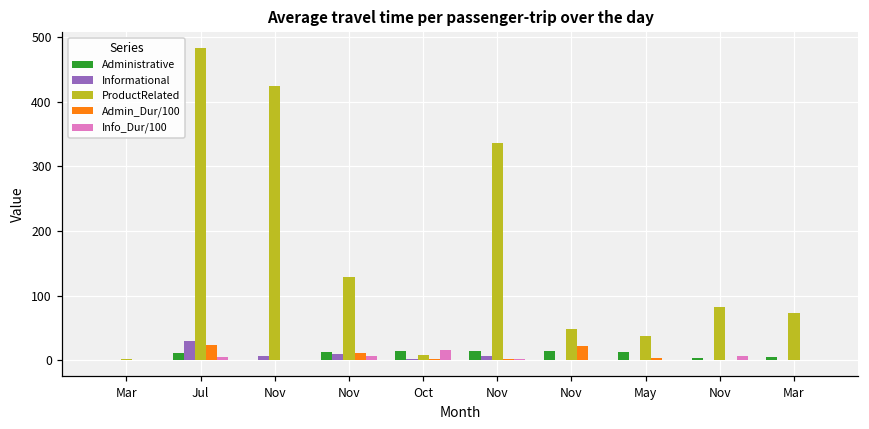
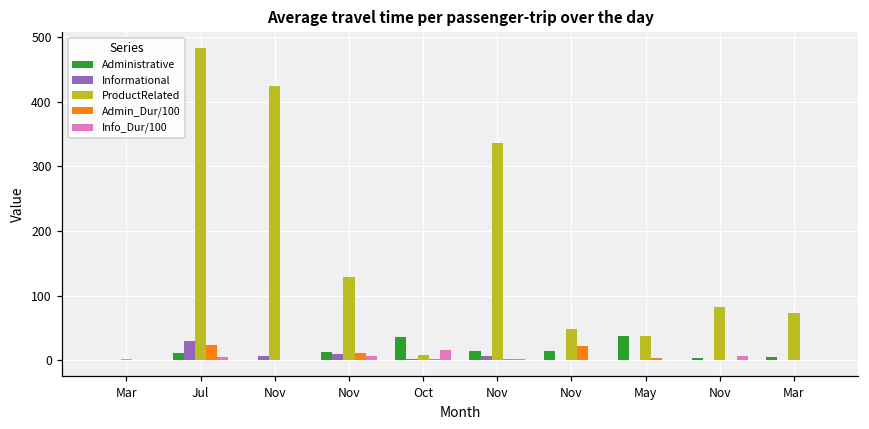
  {
    "Administrative": {
      "Jul": 10,
-     "Oct": 10,
-     "May": 10
+     "Oct": 40,
+     "May": 40
    },
    "Informational": {
      "Jul": 30
    },
    "ProductRelated": {
      "Jul": 480,
      "Oct": 10,
      "May": 40
    },
    "Admin_Dur/100": {
      "Jul": 20
    },
    "Info_Dur/100": {
      "Jul": 0,
      "Oct": 20
    }
  }
